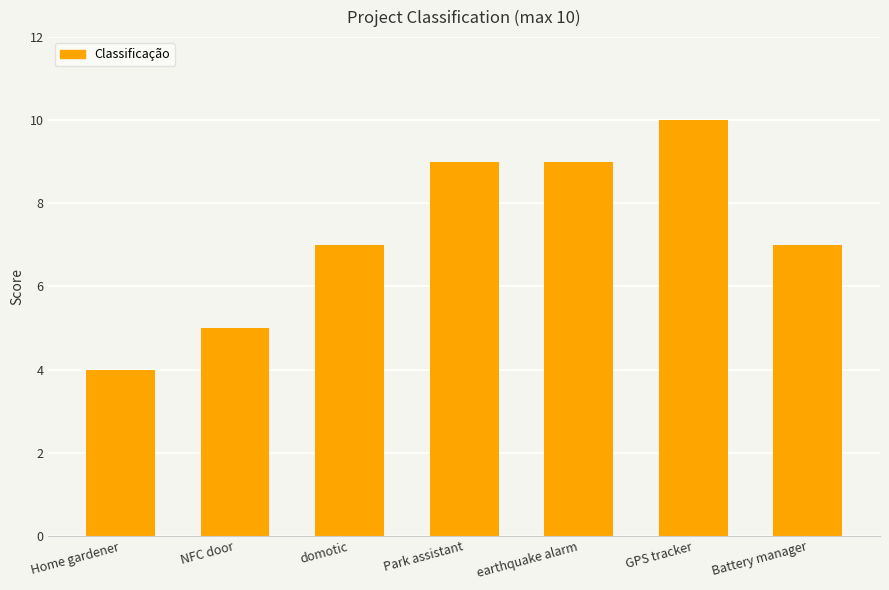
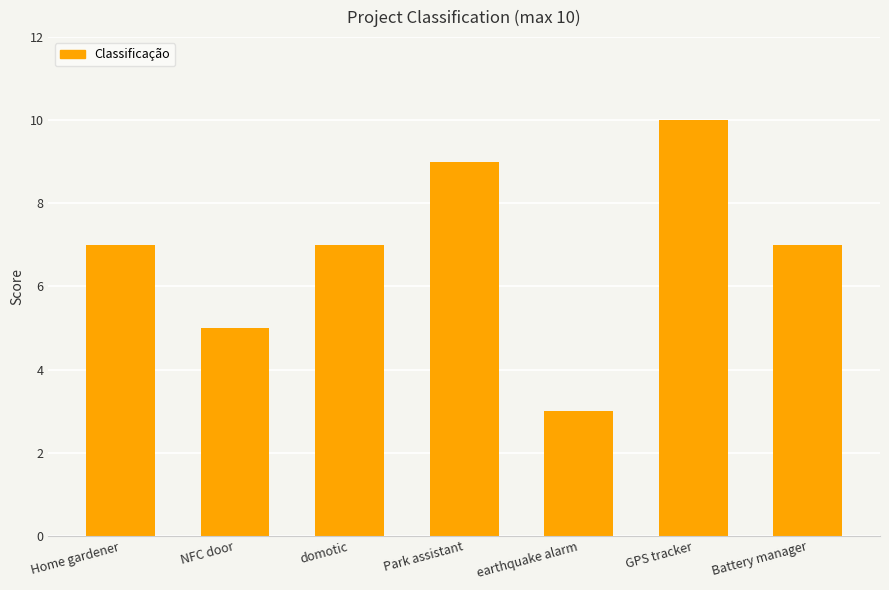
  {
-   "Home gardener": 4,
+   "Home gardener": 7,
    "NFC door": 5,
    "domotic": 7,
    "Park assistant": 9,
-   "earthquake alarm": 9,
+   "earthquake alarm": 3,
    "GPS tracker": 10,
    "Battery manager": 7
  }
